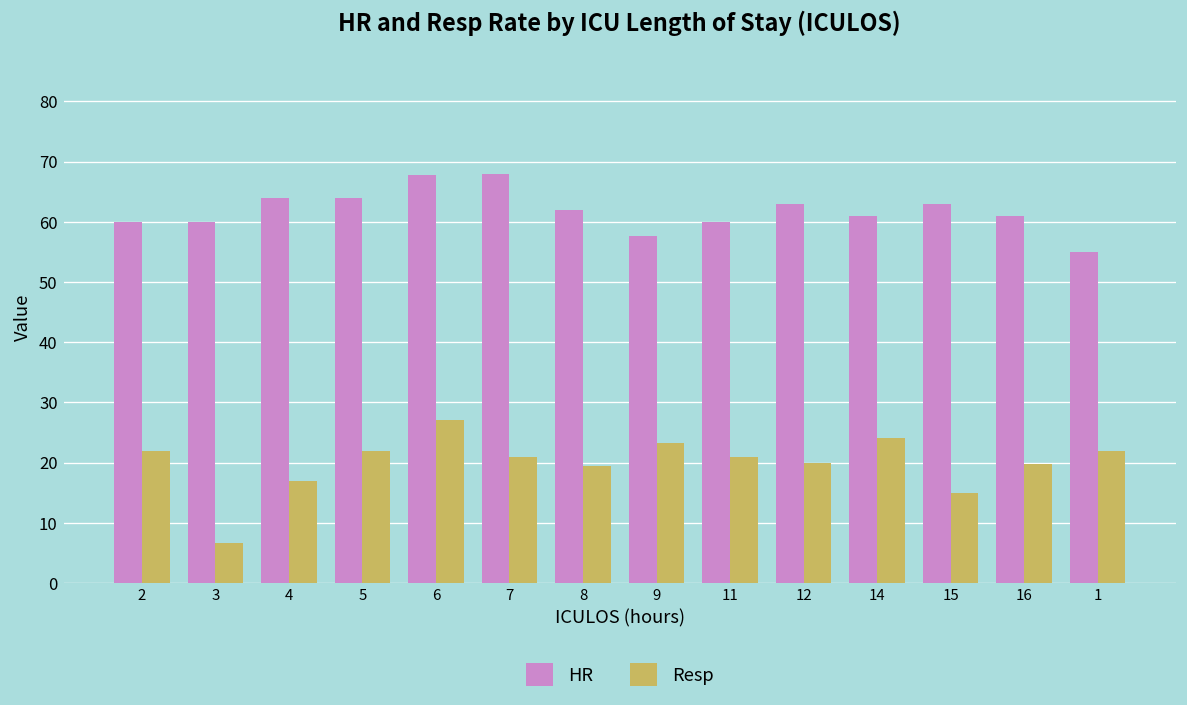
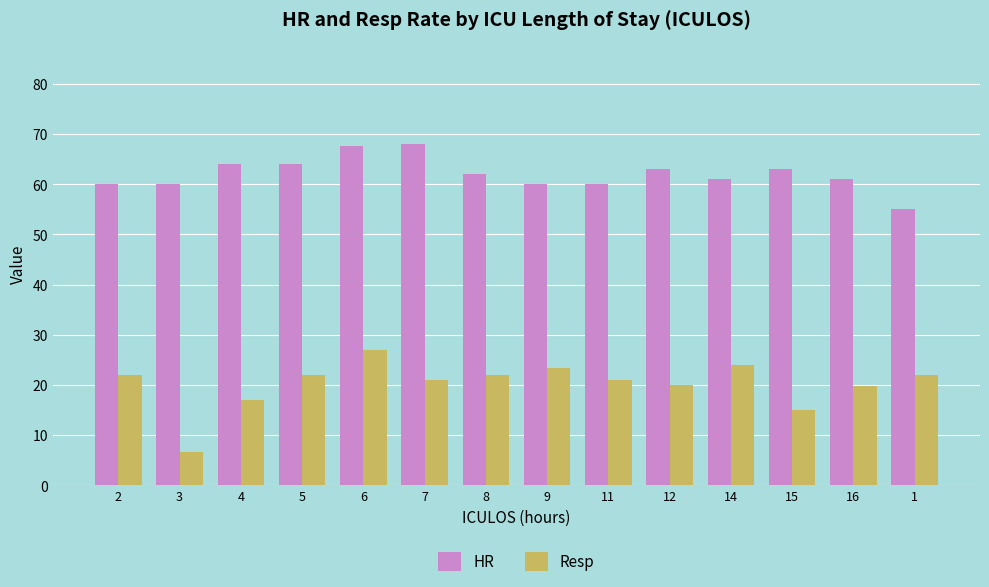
  {
    "HR": {
      "2": 60,
      "3": 60,
      "4": 64,
      "5": 64,
      "6": 68,
      "7": 68,
      "8": 62,
-     "9": 58,
+     "9": 60,
      "11": 60,
      "12": 63,
      "14": 61,
      "15": 63,
      "16": 61,
      "1": 55
    },
    "Resp": {
      "2": 22,
      "3": 7,
      "4": 17,
      "5": 22,
      "6": 27,
      "7": 21,
-     "8": 19,
+     "8": 22,
      "9": 23,
      "11": 21,
      "12": 20,
      "14": 24,
      "15": 15,
      "16": 20,
      "1": 22
    }
  }
